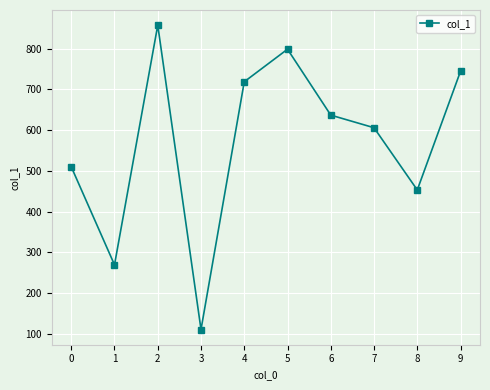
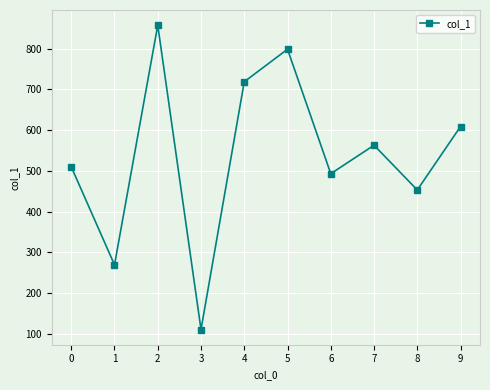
  {
    "0": 510,
    "1": 270,
    "2": 860,
    "3": 110,
    "4": 720,
    "5": 800,
-   "6": 640,
-   "7": 610,
+   "6": 490,
+   "7": 560,
    "8": 450,
-   "9": 750
+   "9": 610
  }
